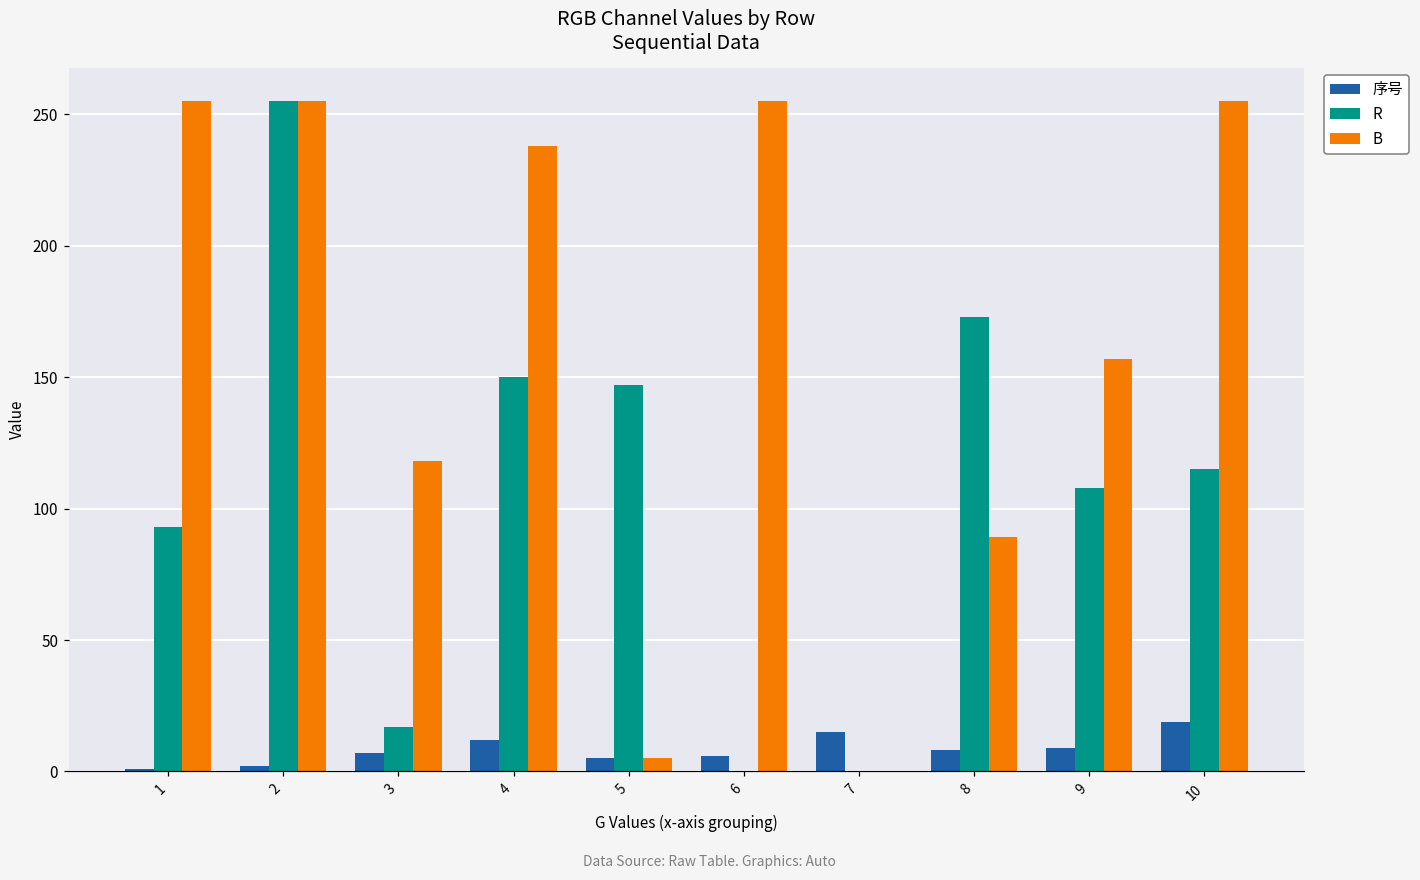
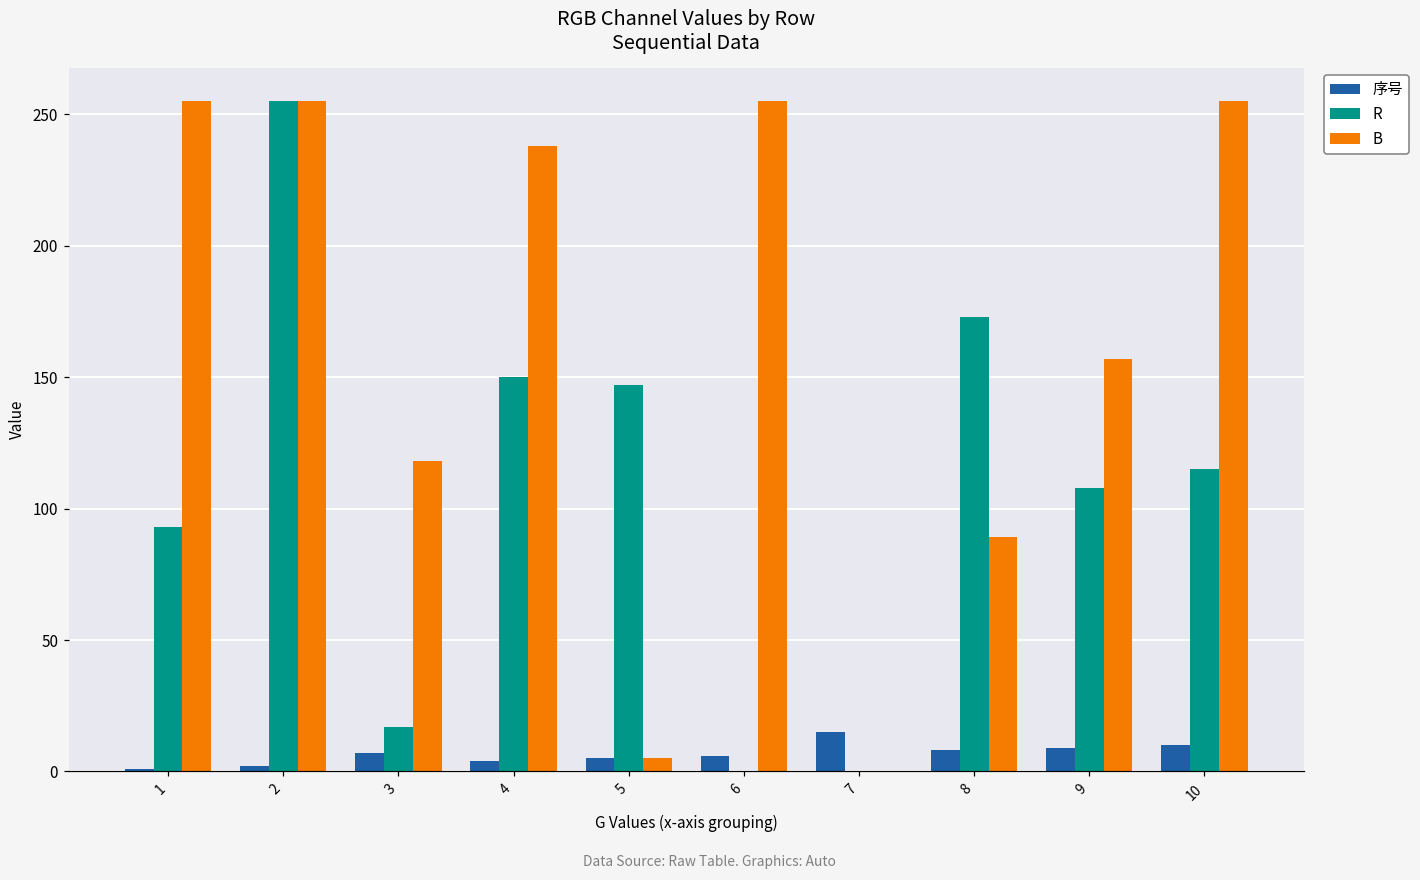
  {
    "序号": {
      "2": 2,
      "3": 7,
-     "4": 12,
+     "4": 4,
      "5": 5,
      "6": 6,
      "7": 15,
      "8": 8,
      "9": 9,
-     "10": 19
+     "10": 10
    },
    "R": {
      "1": 93,
      "2": 255,
      "3": 17,
      "4": 150,
      "5": 147,
      "6": 0,
      "7": 0,
      "8": 173,
      "9": 108,
      "10": 115
    },
    "B": {
      "1": 255,
      "2": 255,
      "3": 118,
      "4": 238,
      "5": 5,
      "6": 255,
      "7": 0,
      "8": 89,
      "9": 157,
      "10": 255
    }
  }
